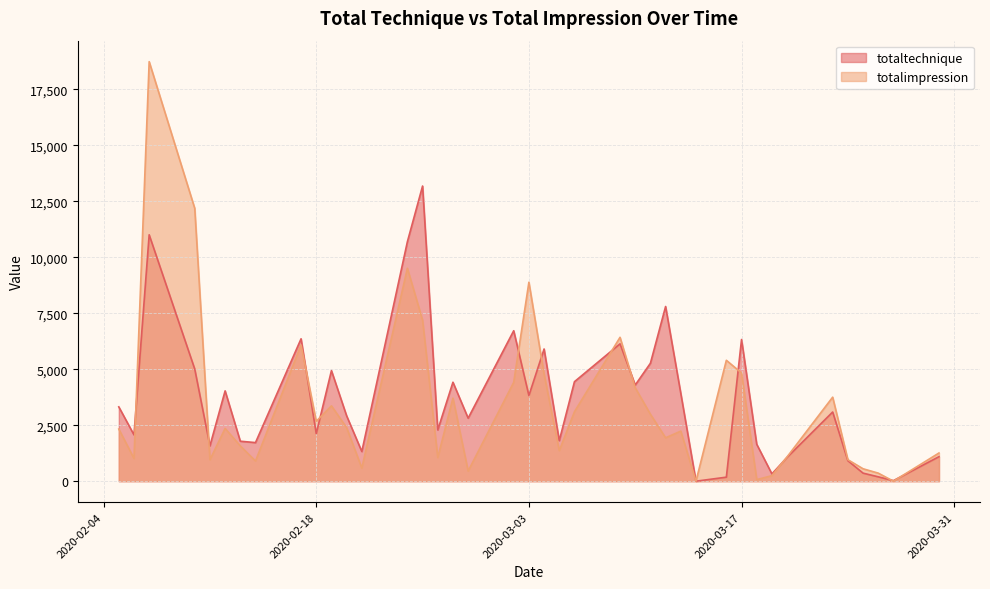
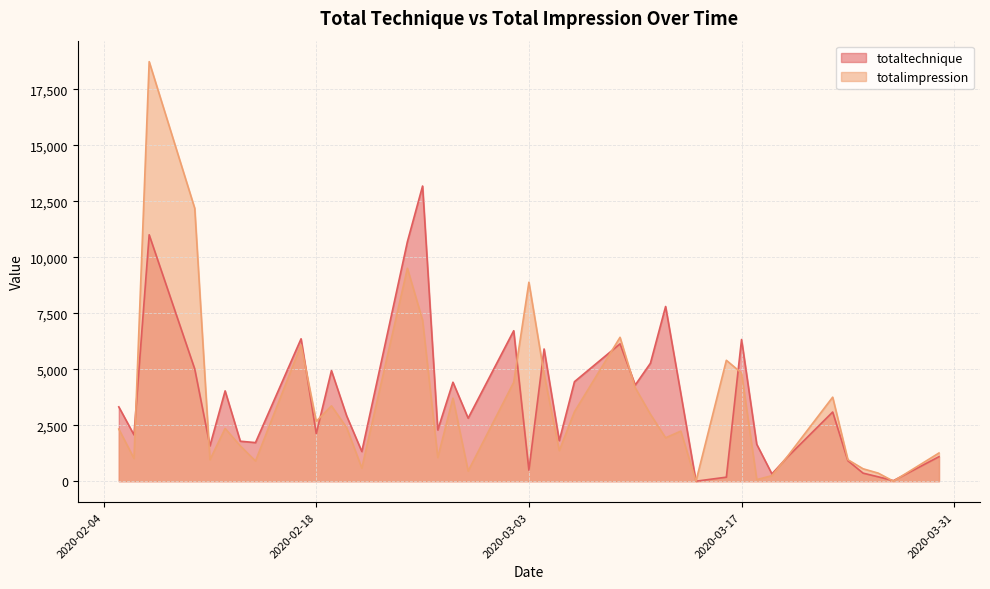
  {
    "totaltechnique": {
      "2020-02-18": "2,100",
-     "2020-03-03": "3,800",
+     "2020-03-03": "500",
      "2020-03-17": "6,300"
    },
    "totalimpression": {
      "2020-02-18": "2,700",
      "2020-03-03": "8,900",
      "2020-03-17": "4,800"
    }
  }
